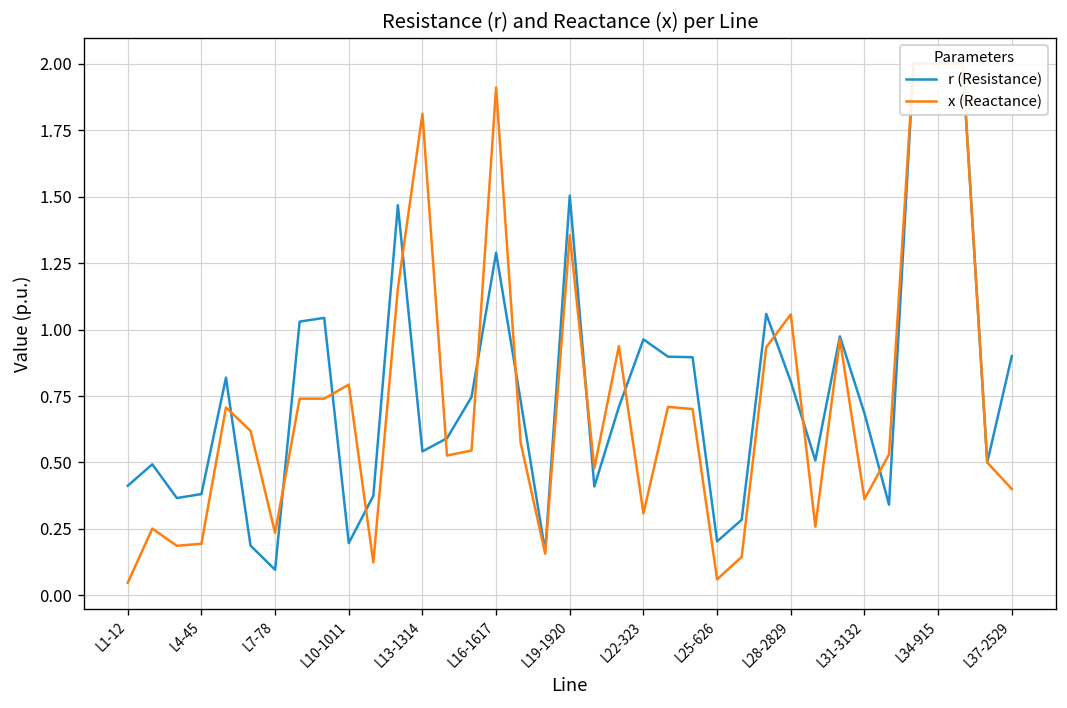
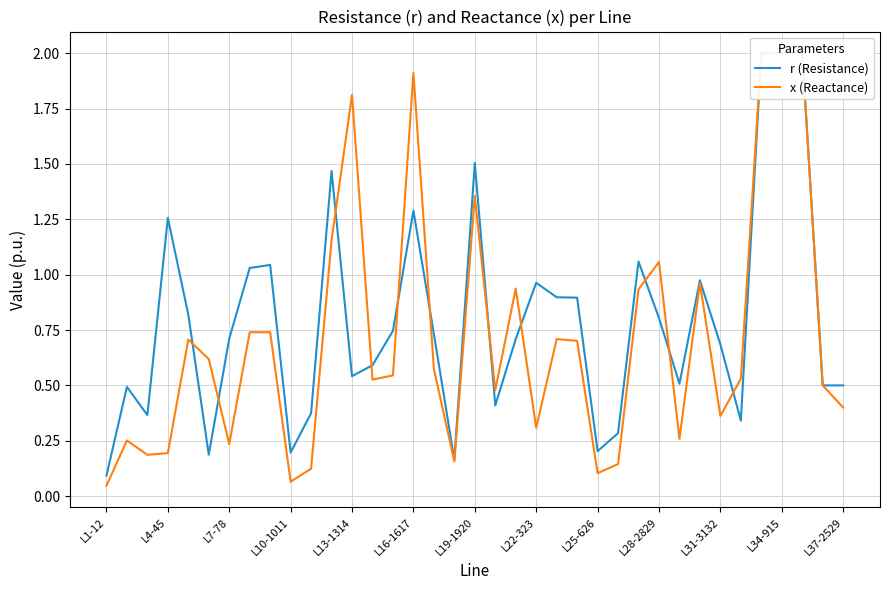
  {
    "r (Resistance)": {
-     "L1-12": 0.41,
-     "L4-45": 0.38,
-     "L7-78": 0.10,
+     "L1-12": 0.09,
+     "L4-45": 1.26,
+     "L7-78": 0.71,
      "L10-1011": 0.20,
      "L13-1314": 0.54,
      "L16-1617": 1.29,
      "L19-1920": 1.50,
      "L22-323": 0.96,
      "L25-626": 0.20,
      "L28-2829": 0.80,
      "L31-3132": 0.68,
-     "L37-2529": 0.9
+     "L37-2529": 0.5
    },
    "x (Reactance)": {
      "L1-12": 0.05,
      "L4-45": 0.19,
      "L7-78": 0.24,
-     "L10-1011": 0.79,
+     "L10-1011": 0.07,
      "L13-1314": 1.81,
      "L16-1617": 1.91,
      "L19-1920": 1.36,
      "L22-323": 0.31,
-     "L25-626": 0.06,
+     "L25-626": 0.10,
      "L28-2829": 1.06,
      "L31-3132": 0.36,
      "L37-2529": 0.40
    }
  }
